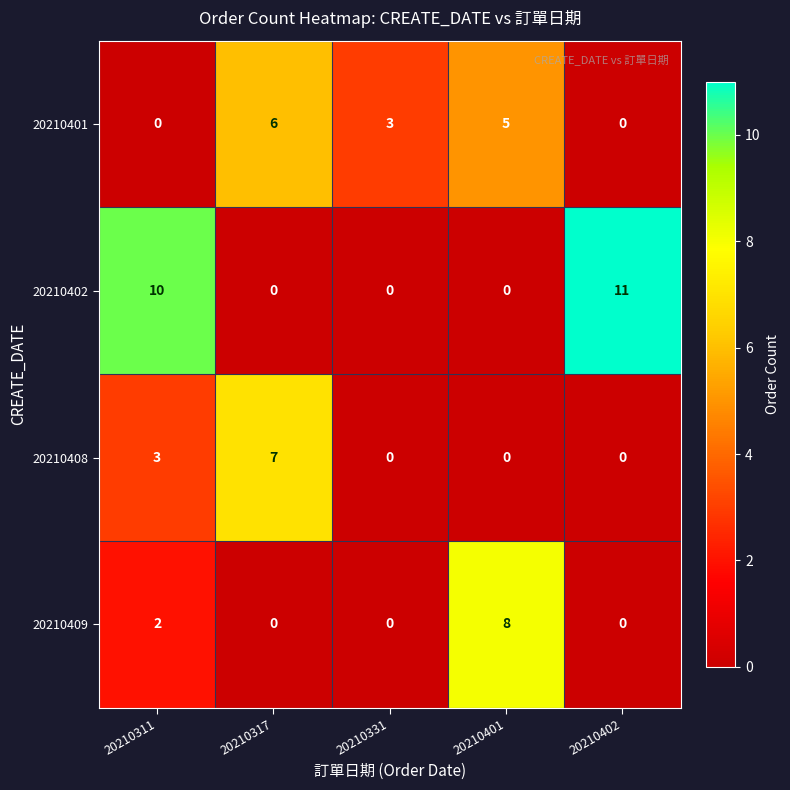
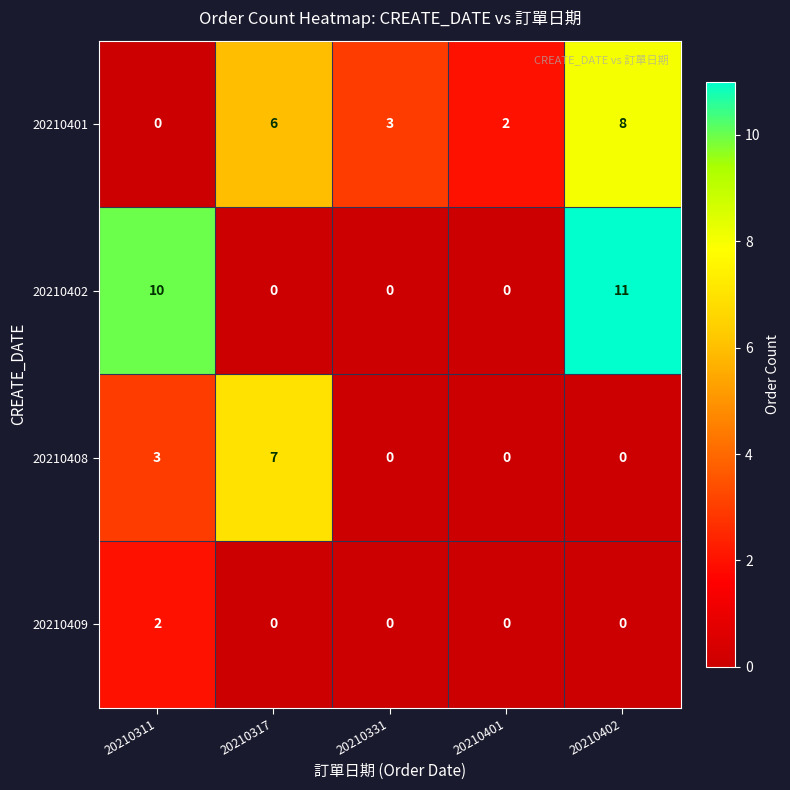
  {
    "20210401": {
      "20210311": 0,
      "20210317": 6,
      "20210331": 3,
-     "20210401": 5,
-     "20210402": 0
+     "20210401": 2,
+     "20210402": 8
    },
    "20210402": {
      "20210311": 10,
      "20210317": 0,
      "20210331": 0,
      "20210401": 0,
      "20210402": 11
    },
    "20210408": {
      "20210311": 3,
      "20210317": 7,
      "20210331": 0,
      "20210401": 0,
      "20210402": 0
    },
    "20210409": {
      "20210311": 2,
      "20210317": 0,
      "20210331": 0,
-     "20210401": 8,
+     "20210401": 0,
      "20210402": 0
    }
  }
